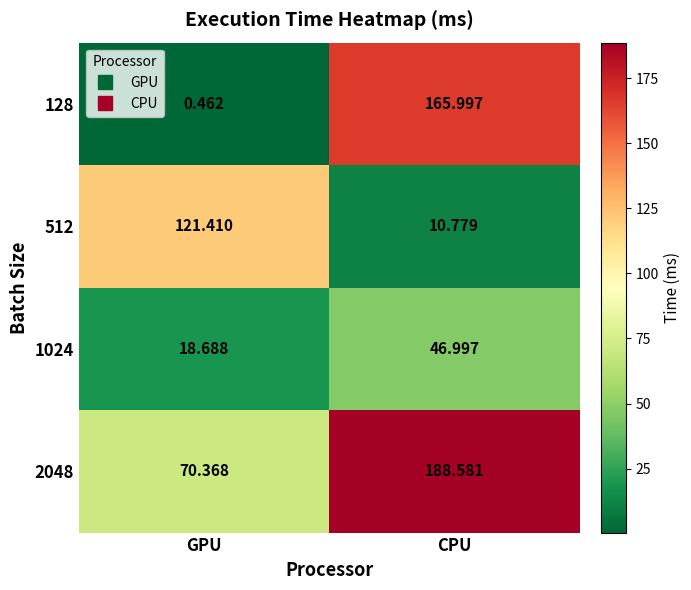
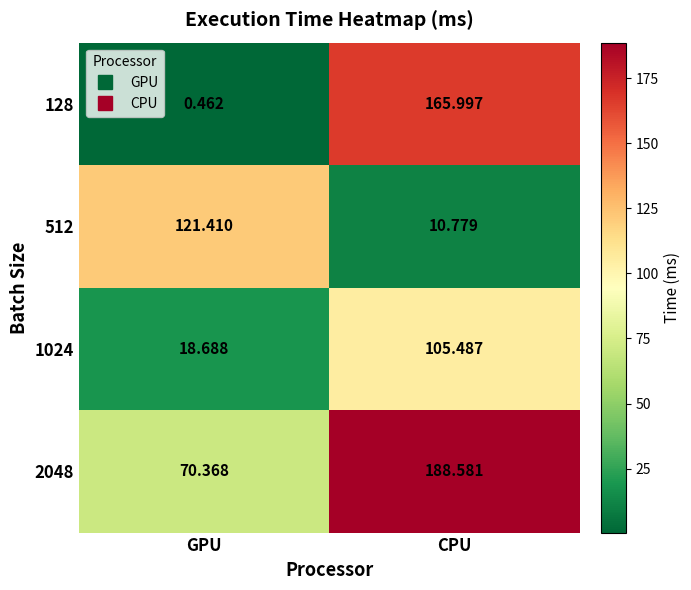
  {
    "128": {
      "GPU": 0.462,
      "CPU": 165.997
    },
    "512": {
      "GPU": 121.410,
      "CPU": 10.779
    },
    "1024": {
      "GPU": 18.688,
-     "CPU": 46.997
+     "CPU": 105.487
    },
    "2048": {
      "GPU": 70.368,
      "CPU": 188.581
    }
  }
